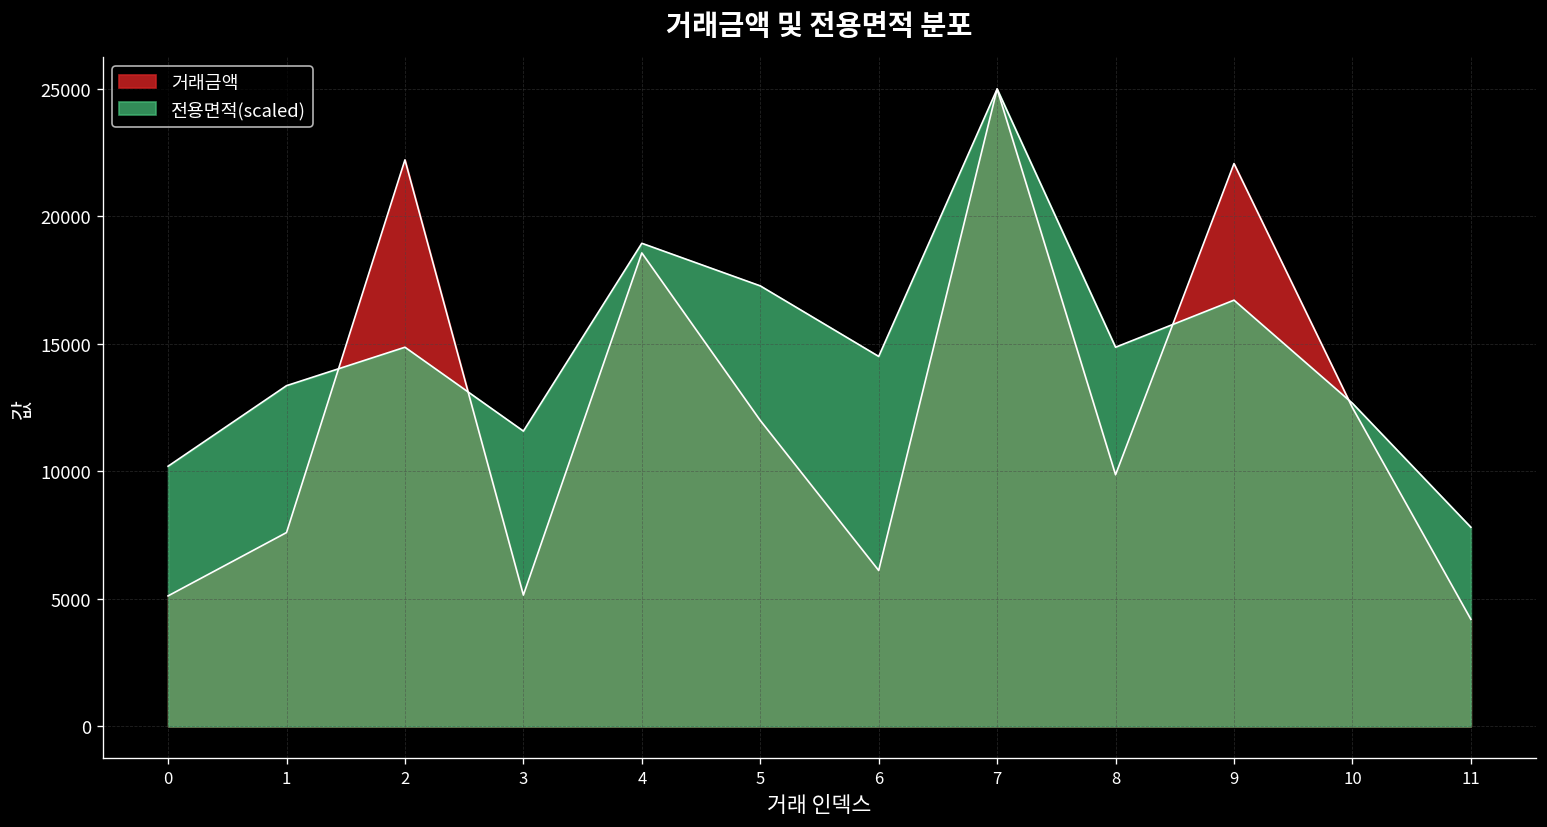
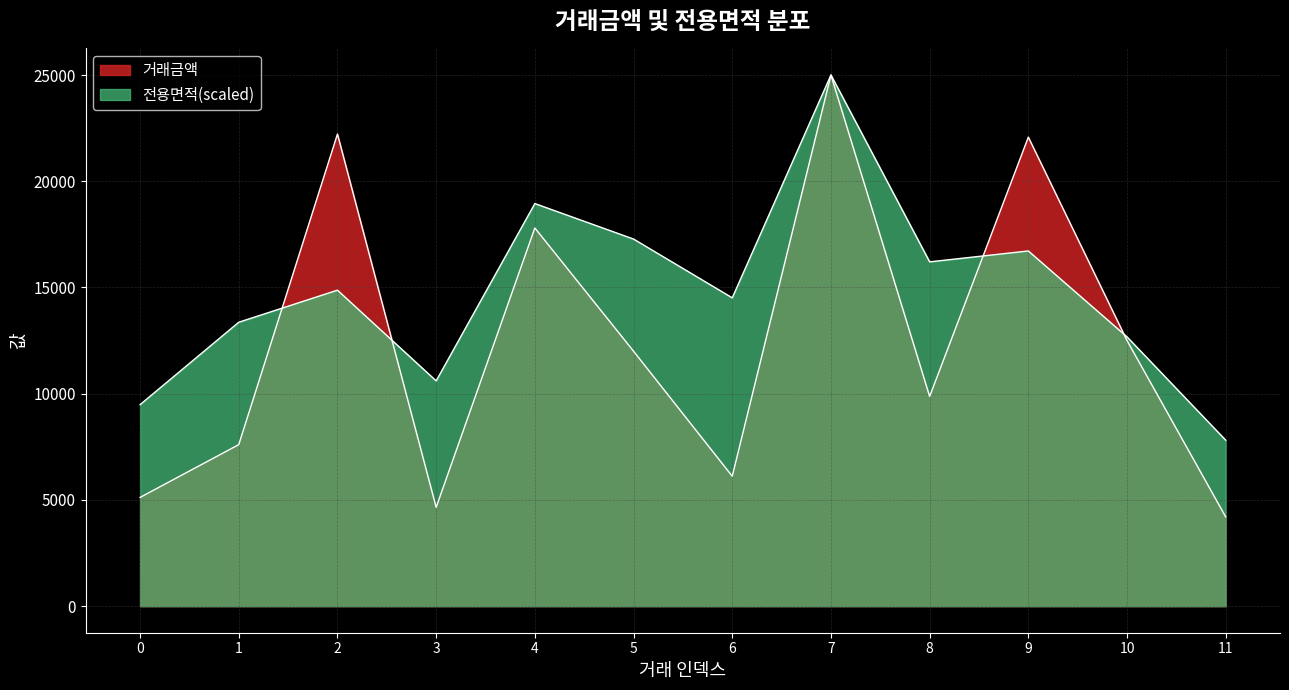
  {
    "거래금액": {
      "0": 5100,
      "1": 7600,
      "2": 22200,
-     "3": 5200,
-     "4": 18600,
+     "3": 4700,
+     "4": 17800,
      "5": 12000,
      "6": 6100,
      "8": 9900,
      "9": 22100,
      "10": 12500,
      "11": 4200
    },
    "전용면적(scaled)": {
-     "0": 10200,
+     "0": 9500,
      "1": 13400,
      "2": 14900,
-     "3": 11600,
+     "3": 10600,
      "4": 18900,
      "5": 17300,
      "6": 14500,
-     "8": 14900,
+     "8": 16200,
      "9": 16700,
      "10": 12700,
      "11": 7800
    }
  }
